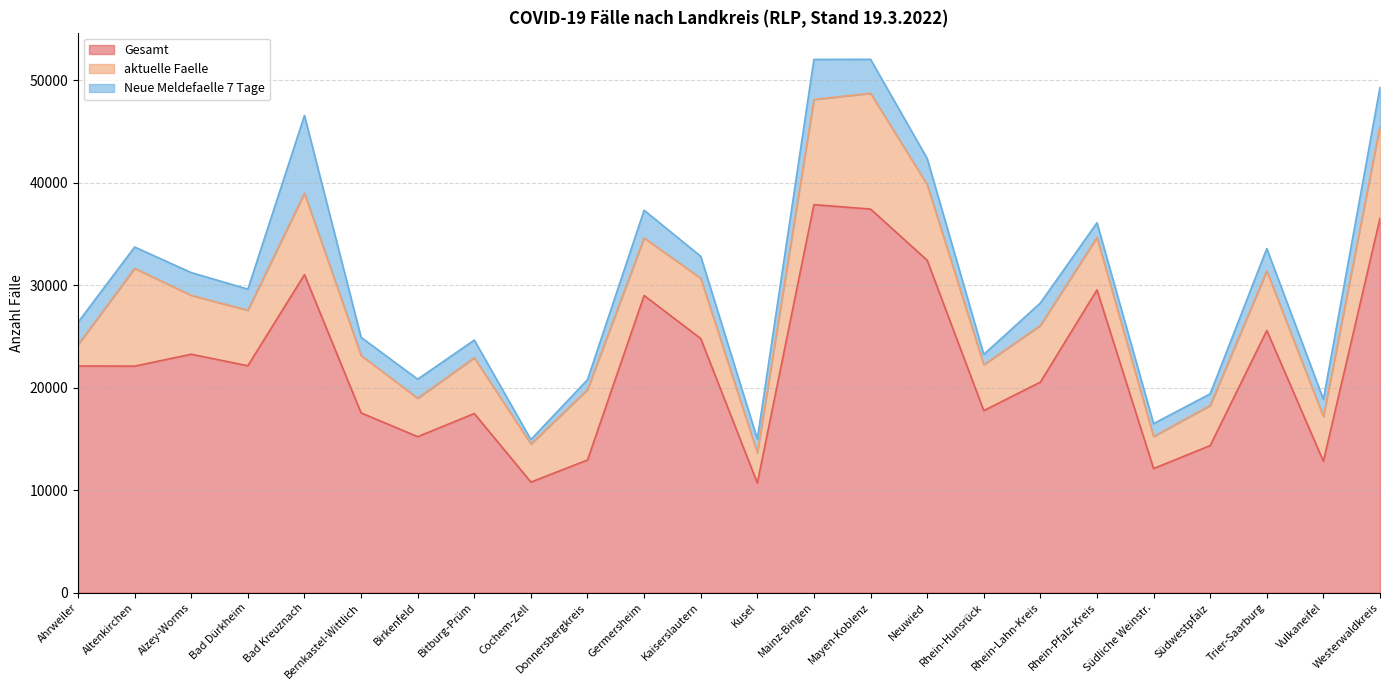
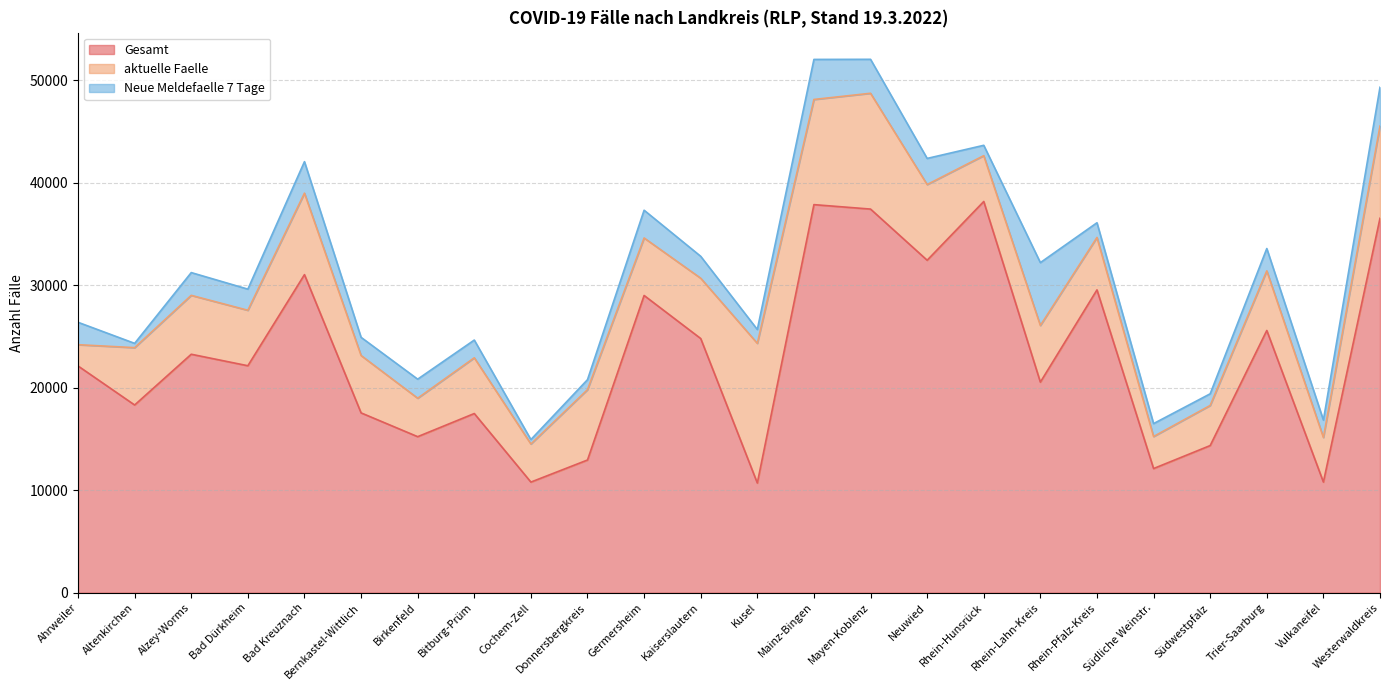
  {
    "Gesamt": {
      "Ahrweiler": 22100,
-     "Altenkirchen": 22100,
+     "Altenkirchen": 18300,
      "Alzey-Worms": 23300,
      "Bad Dürkheim": 22100,
      "Bad Kreuznach": 31000,
      "Bernkastel-Wittlich": 17500,
      "Birkenfeld": 15200,
      "Bitburg-Prüm": 17500,
      "Cochem-Zell": 10800,
      "Donnersbergkreis": 12900,
      "Germersheim": 29000,
      "Kaiserslautern": 24800,
      "Kusel": 10700,
      "Mainz-Bingen": 37900,
      "Mayen-Koblenz": 37400,
      "Neuwied": 32400,
-     "Rhein-Hunsrück": 17800,
+     "Rhein-Hunsrück": 38200,
      "Rhein-Lahn-Kreis": 20500,
      "Rhein-Pfalz-Kreis": 29500,
      "Südliche Weinstr.": 12100,
      "Südwestpfalz": 14400,
      "Trier-Saarburg": 25600,
-     "Vulkaneifel": 12800,
+     "Vulkaneifel": 10800,
      "Westerwaldkreis": 36500
    },
    "aktuelle Faelle": {
      "Ahrweiler": 2100,
-     "Altenkirchen": 9500,
+     "Altenkirchen": 5600,
      "Alzey-Worms": 5700,
      "Bad Dürkheim": 5400,
      "Bad Kreuznach": 8000,
      "Bernkastel-Wittlich": 5600,
      "Birkenfeld": 3800,
      "Bitburg-Prüm": 5400,
      "Cochem-Zell": 3700,
      "Donnersbergkreis": 6900,
      "Germersheim": 5600,
      "Kaiserslautern": 5900,
-     "Kusel": 2900,
+     "Kusel": 13600,
      "Mainz-Bingen": 10300,
      "Mayen-Koblenz": 11300,
      "Neuwied": 7400,
      "Rhein-Hunsrück": 4500,
      "Rhein-Lahn-Kreis": 5500,
      "Rhein-Pfalz-Kreis": 5100,
      "Südliche Weinstr.": 3100,
      "Südwestpfalz": 3900,
      "Trier-Saarburg": 5800,
      "Vulkaneifel": 4400,
      "Westerwaldkreis": 9000
    },
    "Neue Meldefaelle 7 Tage": {
      "Ahrweiler": 2200,
-     "Altenkirchen": 2100,
+     "Altenkirchen": 400,
      "Alzey-Worms": 2200,
      "Bad Dürkheim": 2100,
-     "Bad Kreuznach": 7600,
+     "Bad Kreuznach": 3100,
      "Bernkastel-Wittlich": 1800,
      "Birkenfeld": 1900,
      "Bitburg-Prüm": 1700,
      "Cochem-Zell": 400,
      "Donnersbergkreis": 1000,
      "Germersheim": 2700,
      "Kaiserslautern": 2100,
      "Kusel": 1400,
      "Mainz-Bingen": 3900,
      "Mayen-Koblenz": 3300,
      "Neuwied": 2500,
      "Rhein-Hunsrück": 1000,
-     "Rhein-Lahn-Kreis": 2200,
+     "Rhein-Lahn-Kreis": 6100,
      "Rhein-Pfalz-Kreis": 1400,
      "Südliche Weinstr.": 1300,
      "Südwestpfalz": 1100,
      "Trier-Saarburg": 2200,
      "Vulkaneifel": 1700,
      "Westerwaldkreis": 3800
    }
  }
